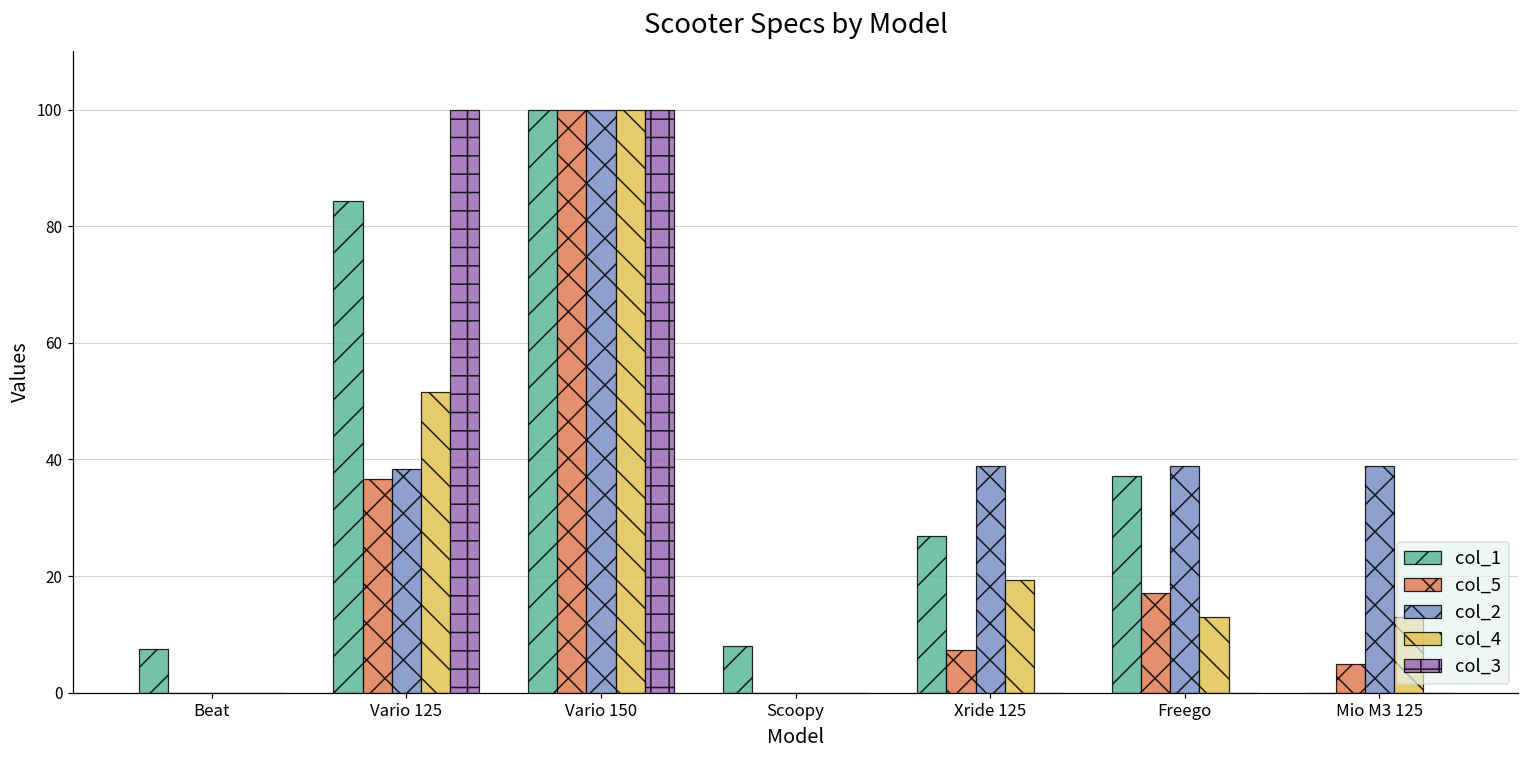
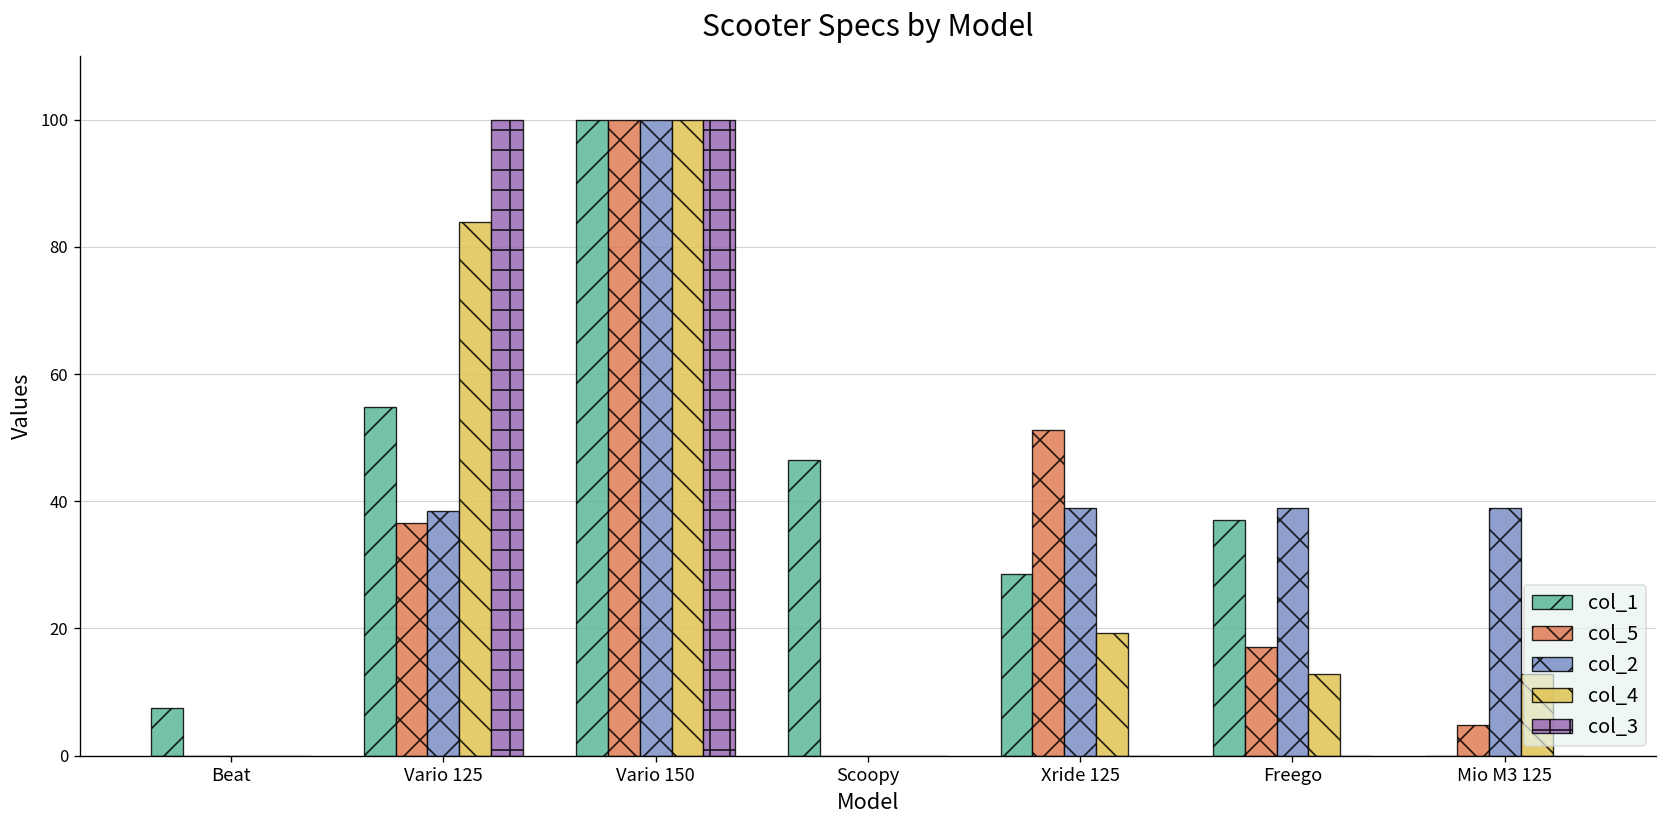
  {
    "col_1": {
      "Beat": 7,
-     "Vario 125": 84,
+     "Vario 125": 55,
      "Vario 150": 100,
-     "Scoopy": 8,
-     "Xride 125": 27,
+     "Scoopy": 47,
+     "Xride 125": 28,
      "Freego": 37,
      "Mio M3 125": 0
    },
    "col_5": {
      "Beat": 0,
      "Vario 125": 37,
      "Vario 150": 100,
      "Scoopy": 0,
-     "Xride 125": 7,
+     "Xride 125": 51,
      "Freego": 17,
      "Mio M3 125": 5
    },
    "col_4": {
      "Beat": 0,
-     "Vario 125": 52,
+     "Vario 125": 84,
      "Vario 150": 100,
      "Scoopy": 0,
      "Xride 125": 19,
      "Freego": 13
    }
  }
